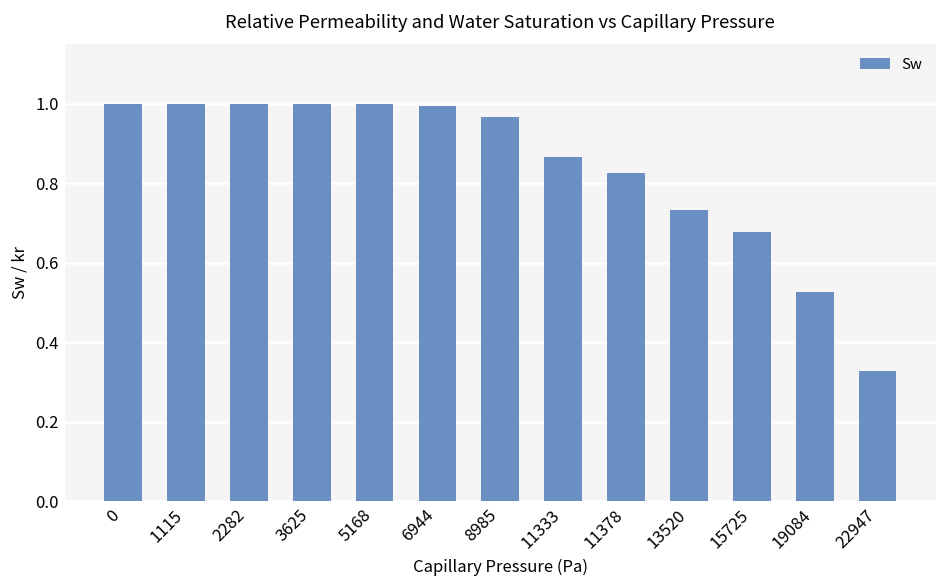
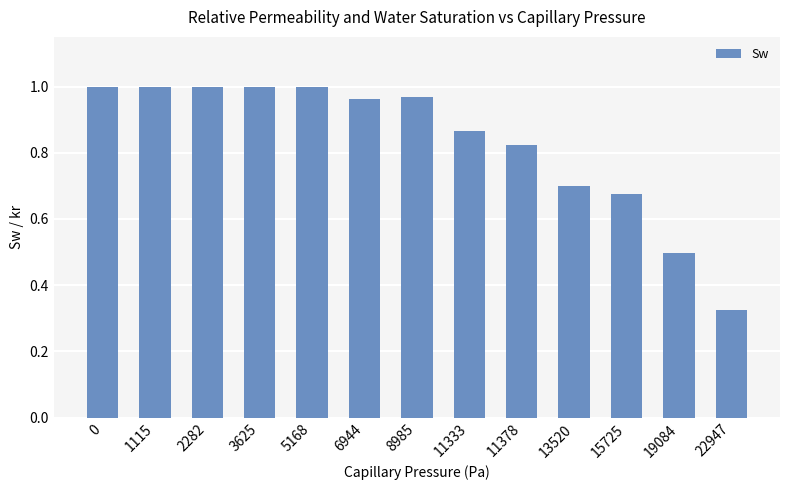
  {
    "0": 1.00,
    "1115": 1.00,
    "2282": 1.00,
    "3625": 1.00,
    "5168": 1.00,
-   "6944": 0.99,
+   "6944": 0.96,
    "8985": 0.97,
    "11333": 0.87,
    "11378": 0.82,
-   "13520": 0.73,
+   "13520": 0.70,
    "15725": 0.68,
-   "19084": 0.53,
+   "19084": 0.50,
    "22947": 0.33
  }
